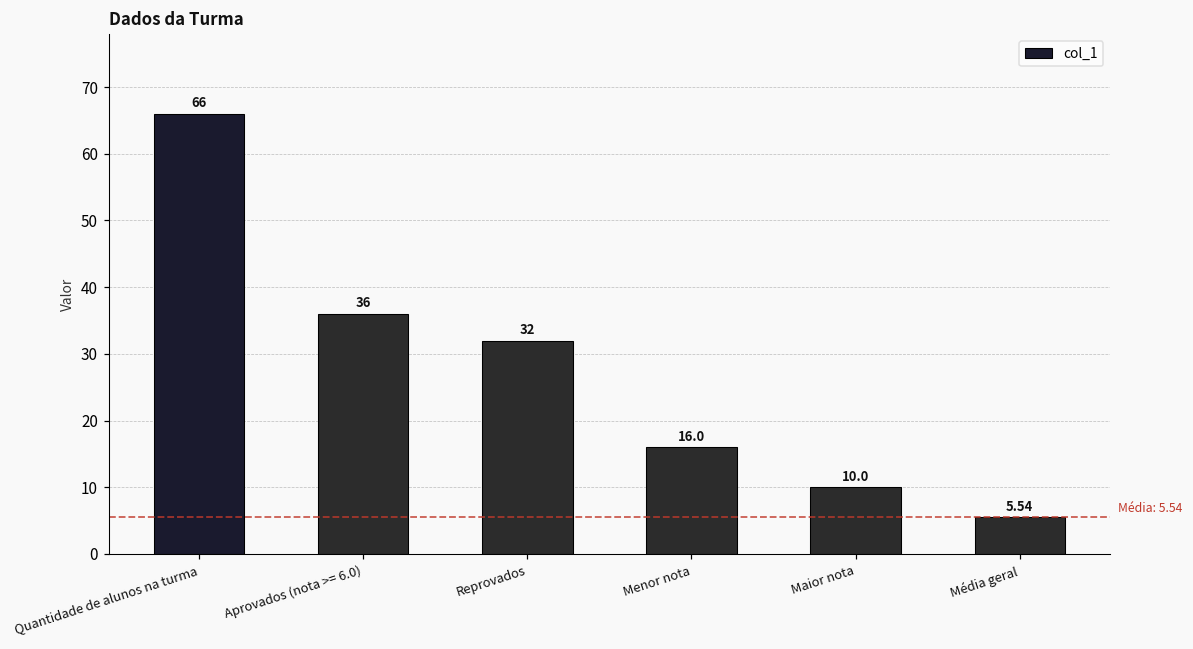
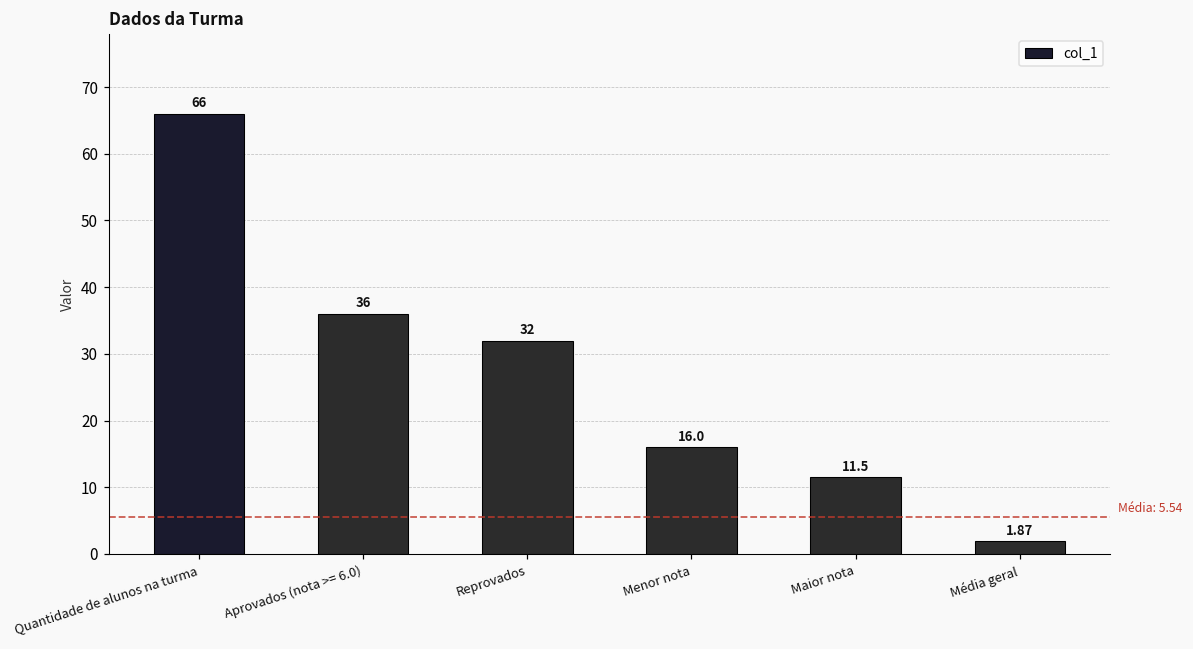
  {
    "Quantidade de alunos na turma": 66,
    "Aprovados (nota >= 6.0)": 36,
    "Reprovados": 32,
    "Menor nota": 16.0,
-   "Maior nota": 10.0,
-   "Média geral": 5.54
+   "Maior nota": 11.5,
+   "Média geral": 1.87
  }
